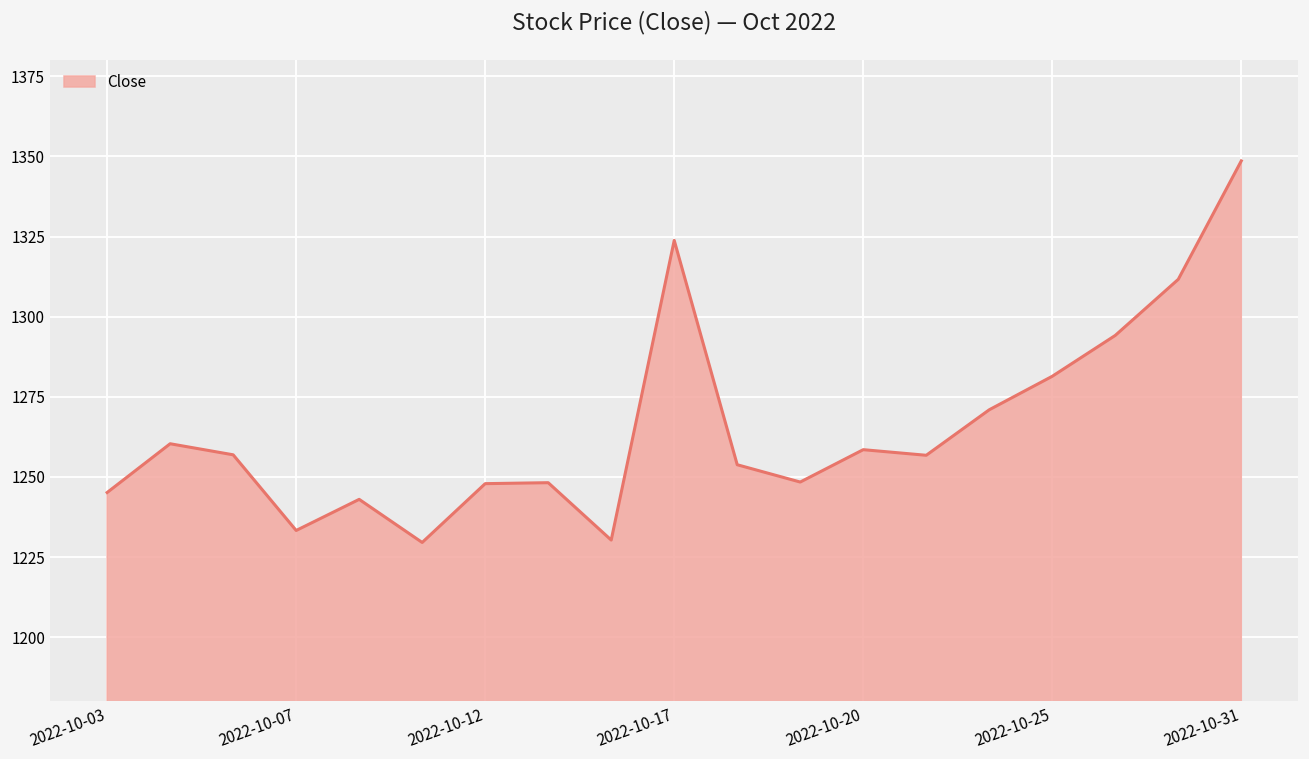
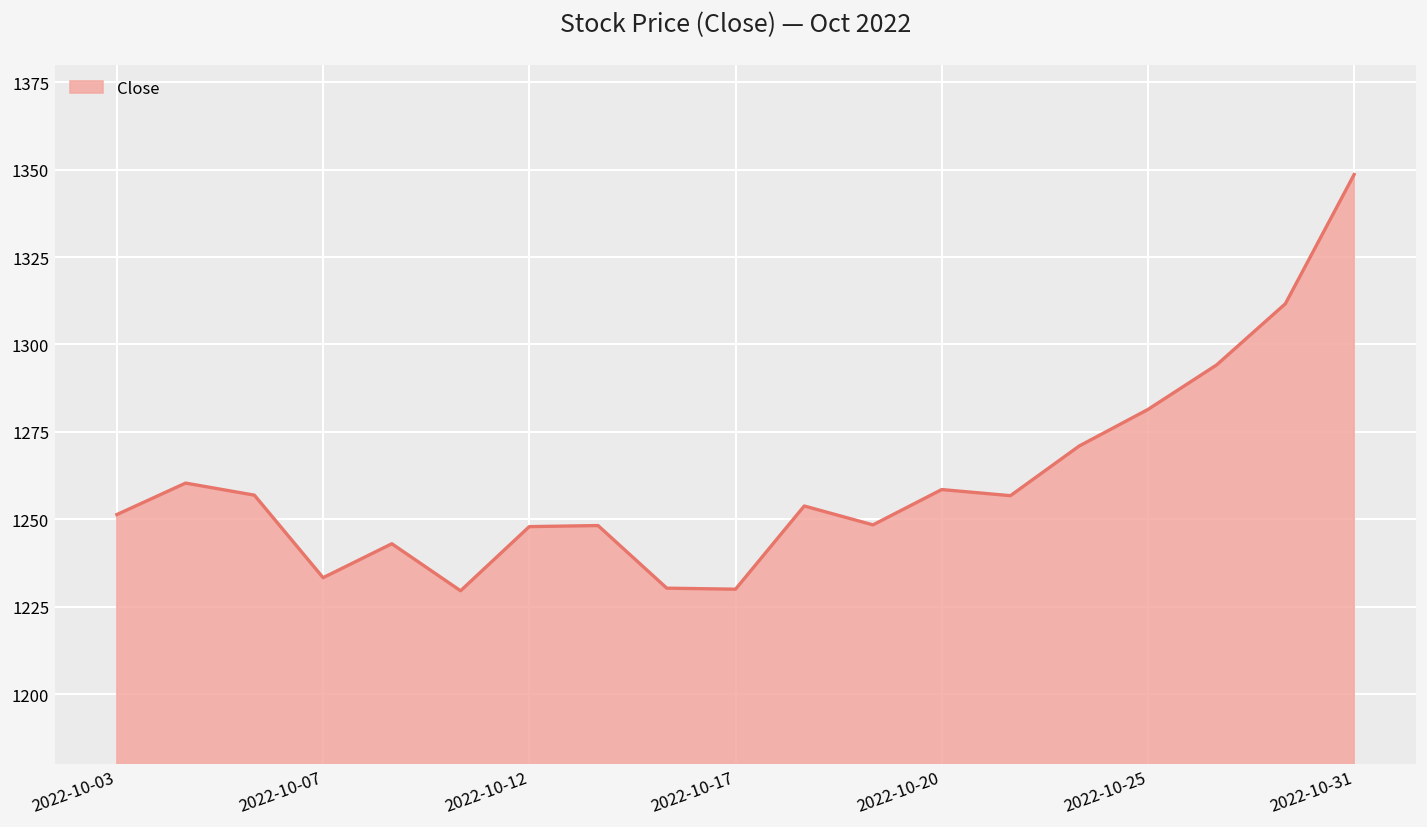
  {
-   "2022-10-03": 1245,
+   "2022-10-03": 1251,
    "2022-10-07": 1233,
    "2022-10-12": 1248,
-   "2022-10-17": 1324,
+   "2022-10-17": 1230,
    "2022-10-20": 1259,
    "2022-10-25": 1281,
    "2022-10-31": 1349
  }
